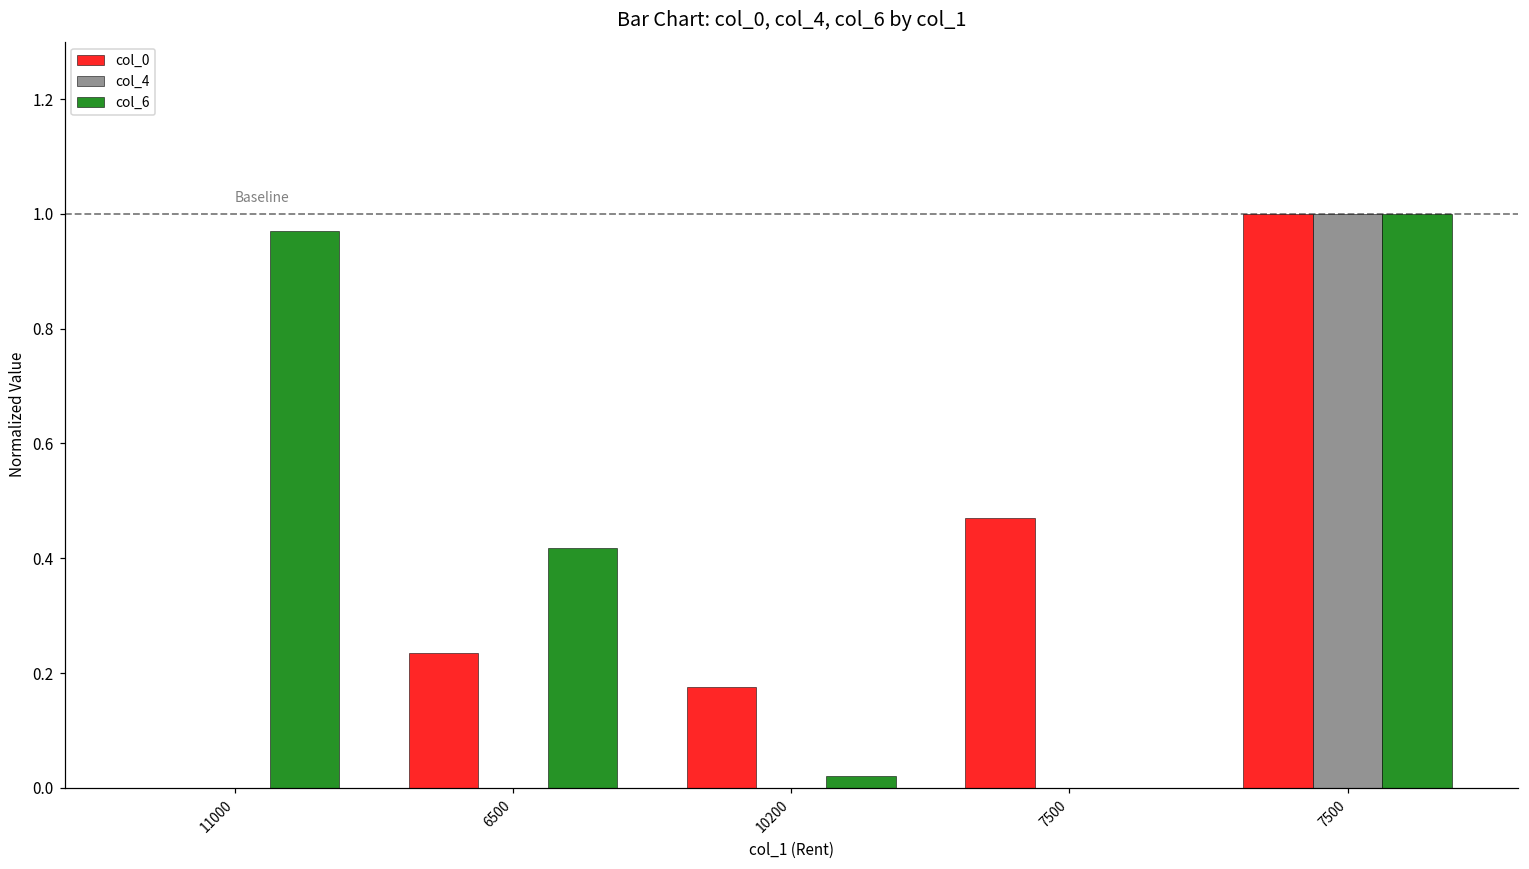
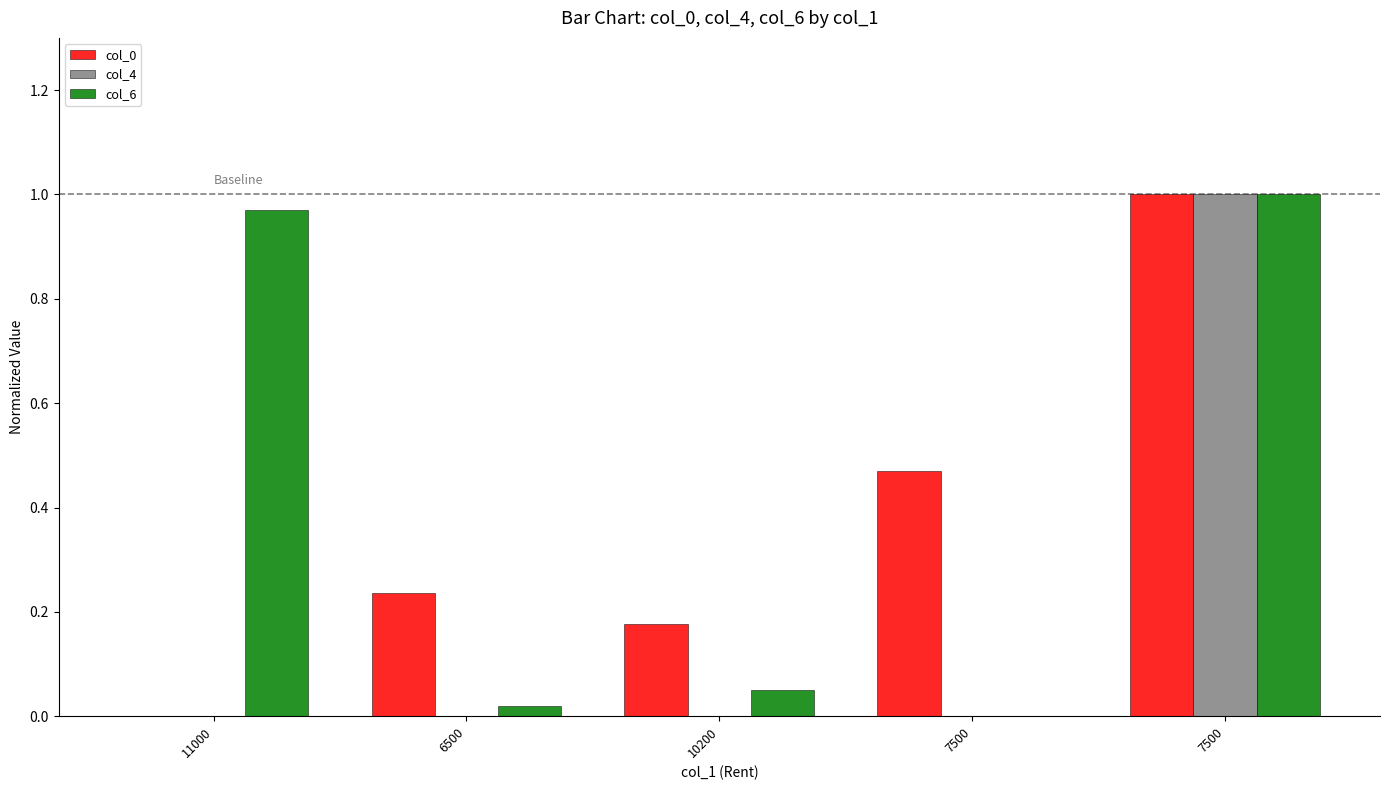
  {
    "col_0": {
      "11000": 0.00,
      "6500": 0.24,
      "10200": 0.18
    },
    "col_4": {
      "11000": 0.00,
      "6500": 0.00,
      "10200": 0.00
    },
    "col_6": {
      "11000": 0.97,
-     "6500": 0.42,
-     "10200": 0.02
+     "6500": 0.02,
+     "10200": 0.05
    }
  }
